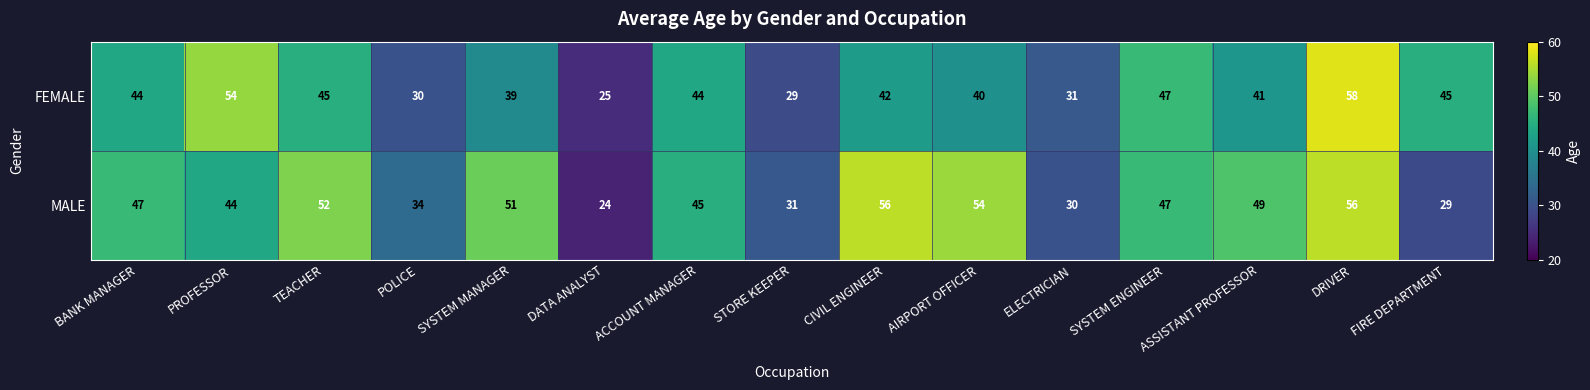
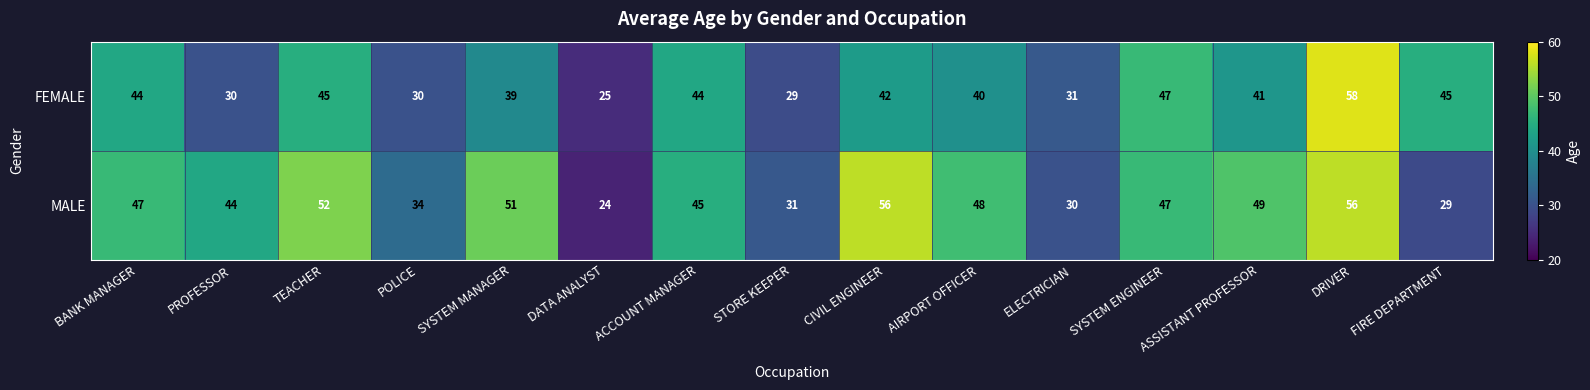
  {
    "FEMALE": {
      "BANK MANAGER": 44,
-     "PROFESSOR": 54,
+     "PROFESSOR": 30,
      "TEACHER": 45,
      "POLICE": 30,
      "SYSTEM MANAGER": 39,
      "DATA ANALYST": 25,
      "ACCOUNT MANAGER": 44,
      "STORE KEEPER": 29,
      "CIVIL ENGINEER": 42,
      "AIRPORT OFFICER": 40,
      "ELECTRICIAN": 31,
      "SYSTEM ENGINEER": 47,
      "ASSISTANT PROFESSOR": 41,
      "DRIVER": 58,
      "FIRE DEPARTMENT": 45
    },
    "MALE": {
      "BANK MANAGER": 47,
      "PROFESSOR": 44,
      "TEACHER": 52,
      "POLICE": 34,
      "SYSTEM MANAGER": 51,
      "DATA ANALYST": 24,
      "ACCOUNT MANAGER": 45,
      "STORE KEEPER": 31,
      "CIVIL ENGINEER": 56,
-     "AIRPORT OFFICER": 54,
+     "AIRPORT OFFICER": 48,
      "ELECTRICIAN": 30,
      "SYSTEM ENGINEER": 47,
      "ASSISTANT PROFESSOR": 49,
      "DRIVER": 56,
      "FIRE DEPARTMENT": 29
    }
  }
